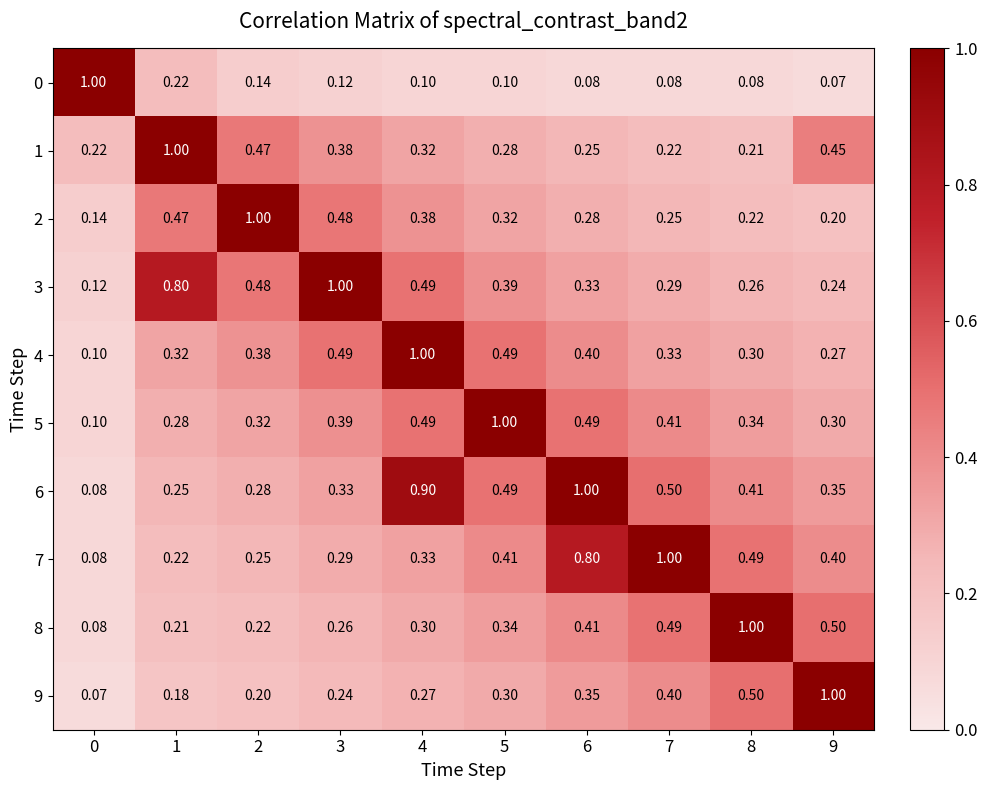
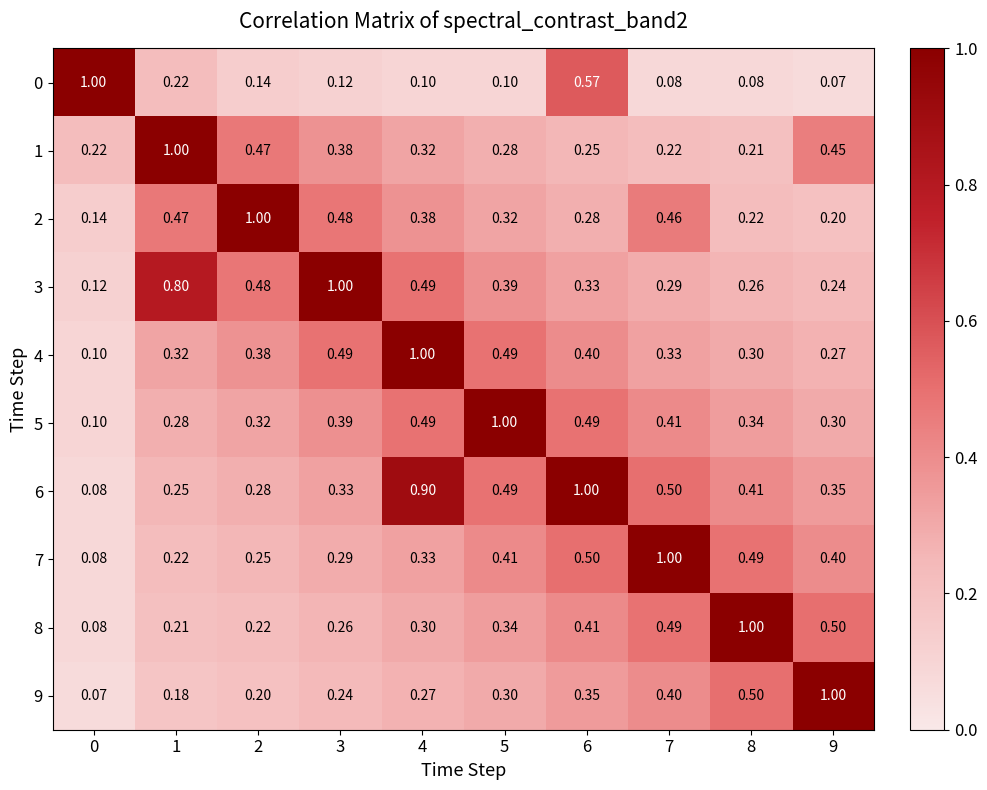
  {
    "0": {
      "0": 1.00,
      "1": 0.22,
      "2": 0.14,
      "3": 0.12,
      "4": 0.10,
      "5": 0.10,
-     "6": 0.08,
+     "6": 0.57,
      "7": 0.08,
      "8": 0.08,
      "9": 0.07
    },
    "1": {
      "0": 0.22,
      "1": 1.00,
      "2": 0.47,
      "3": 0.38,
      "4": 0.32,
      "5": 0.28,
      "6": 0.25,
      "7": 0.22,
      "8": 0.21,
      "9": 0.45
    },
    "2": {
      "0": 0.14,
      "1": 0.47,
      "2": 1.00,
      "3": 0.48,
      "4": 0.38,
      "5": 0.32,
      "6": 0.28,
-     "7": 0.25,
+     "7": 0.46,
      "8": 0.22,
      "9": 0.20
    },
    "3": {
      "0": 0.12,
      "1": 0.80,
      "2": 0.48,
      "3": 1.00,
      "4": 0.49,
      "5": 0.39,
      "6": 0.33,
      "7": 0.29,
      "8": 0.26,
      "9": 0.24
    },
    "4": {
      "0": 0.10,
      "1": 0.32,
      "2": 0.38,
      "3": 0.49,
      "4": 1.00,
      "5": 0.49,
      "6": 0.40,
      "7": 0.33,
      "8": 0.30,
      "9": 0.27
    },
    "5": {
      "0": 0.10,
      "1": 0.28,
      "2": 0.32,
      "3": 0.39,
      "4": 0.49,
      "5": 1.00,
      "6": 0.49,
      "7": 0.41,
      "8": 0.34,
      "9": 0.30
    },
    "6": {
      "0": 0.08,
      "1": 0.25,
      "2": 0.28,
      "3": 0.33,
      "4": 0.90,
      "5": 0.49,
      "6": 1.00,
      "7": 0.50,
      "8": 0.41,
      "9": 0.35
    },
    "7": {
      "0": 0.08,
      "1": 0.22,
      "2": 0.25,
      "3": 0.29,
      "4": 0.33,
      "5": 0.41,
-     "6": 0.80,
+     "6": 0.50,
      "7": 1.00,
      "8": 0.49,
      "9": 0.40
    },
    "8": {
      "0": 0.08,
      "1": 0.21,
      "2": 0.22,
      "3": 0.26,
      "4": 0.30,
      "5": 0.34,
      "6": 0.41,
      "7": 0.49,
      "8": 1.00,
      "9": 0.50
    },
    "9": {
      "0": 0.07,
      "1": 0.18,
      "2": 0.20,
      "3": 0.24,
      "4": 0.27,
      "5": 0.30,
      "6": 0.35,
      "7": 0.40,
      "8": 0.50,
      "9": 1.00
    }
  }
